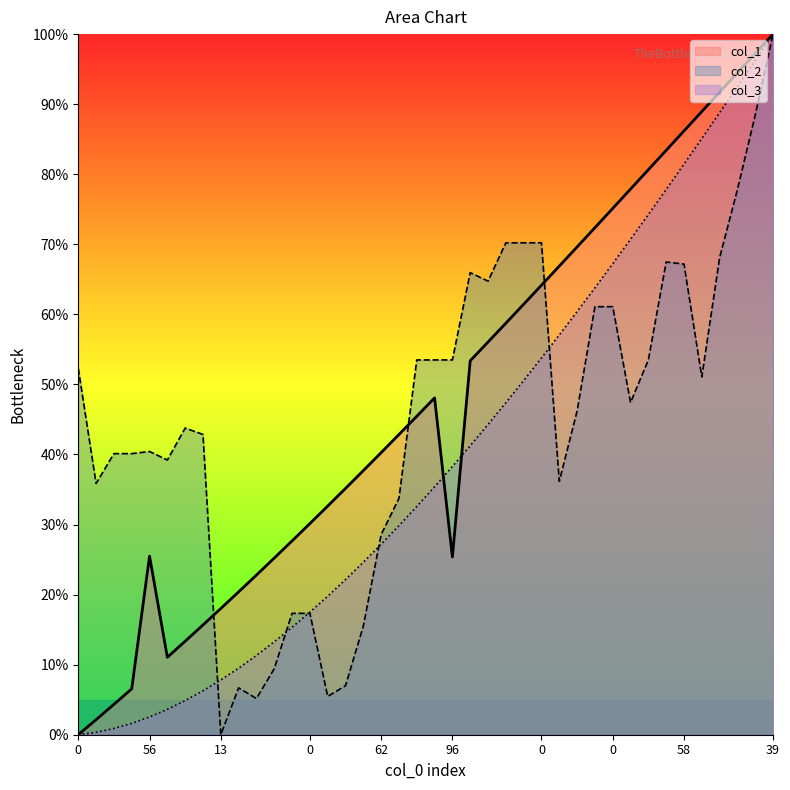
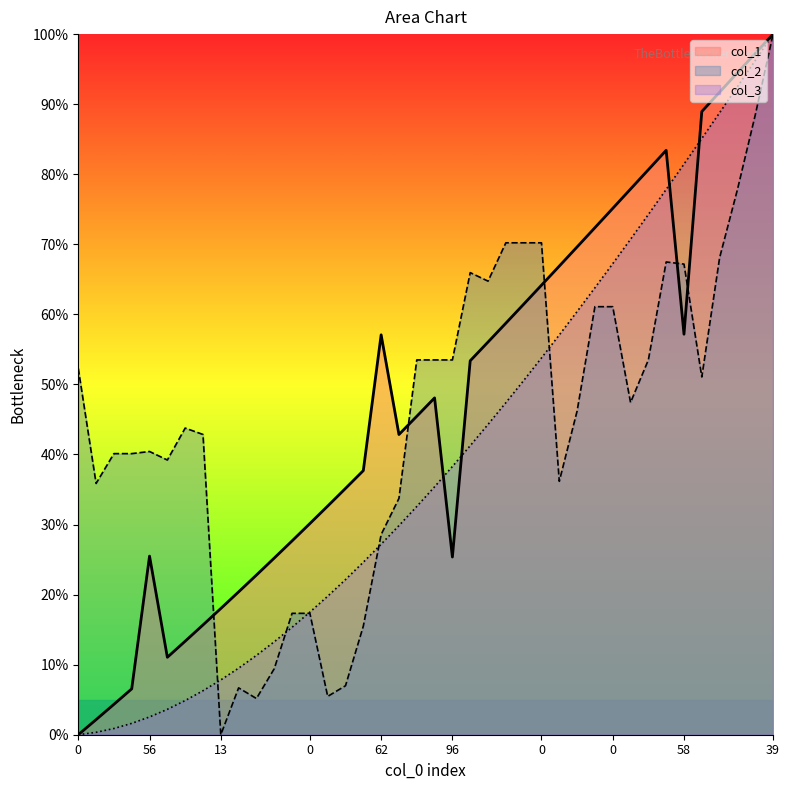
  {
    "col_1": {
      "56": "25%",
      "13": "18%",
-     "62": "40%",
+     "62": "57%",
      "96": "25%",
-     "58": "86%"
+     "58": "57%"
    }
  }
